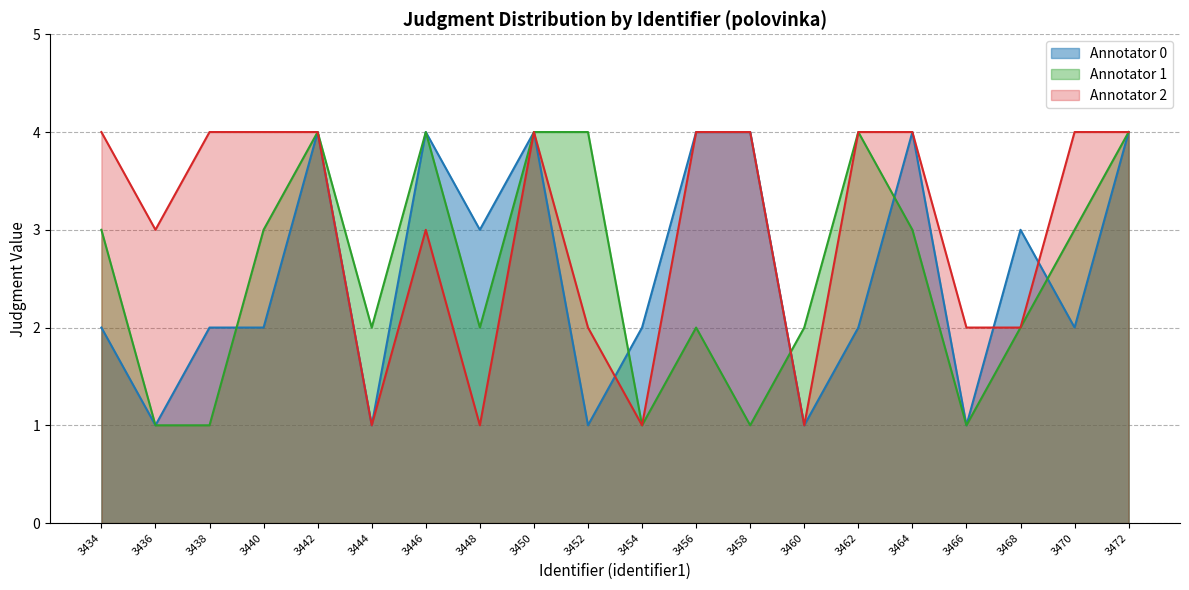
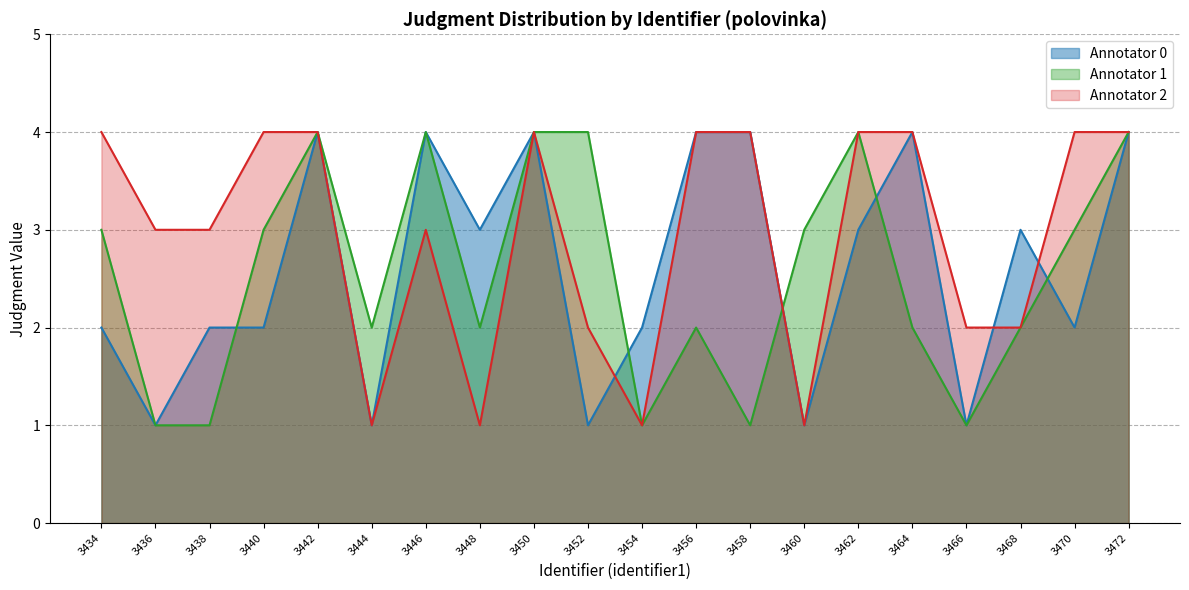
  {
    "Annotator 0": {
      "3434": 2,
      "3438": 2,
      "3440": 2,
      "3448": 3,
      "3452": 1,
      "3454": 2,
-     "3462": 2,
+     "3462": 3,
      "3468": 3,
      "3470": 2
    },
    "Annotator 1": {
      "3434": 3,
      "3438": 1,
      "3440": 3,
      "3444": 2,
      "3448": 2,
      "3452": 4,
      "3456": 2,
      "3458": 1,
-     "3460": 2,
-     "3464": 3,
+     "3460": 3,
+     "3464": 2,
      "3470": 3
    },
    "Annotator 2": {
      "3434": 4,
      "3436": 3,
-     "3438": 4,
+     "3438": 3,
      "3440": 4,
      "3446": 3,
      "3448": 1,
      "3452": 2,
      "3466": 2,
      "3470": 4
    }
  }
